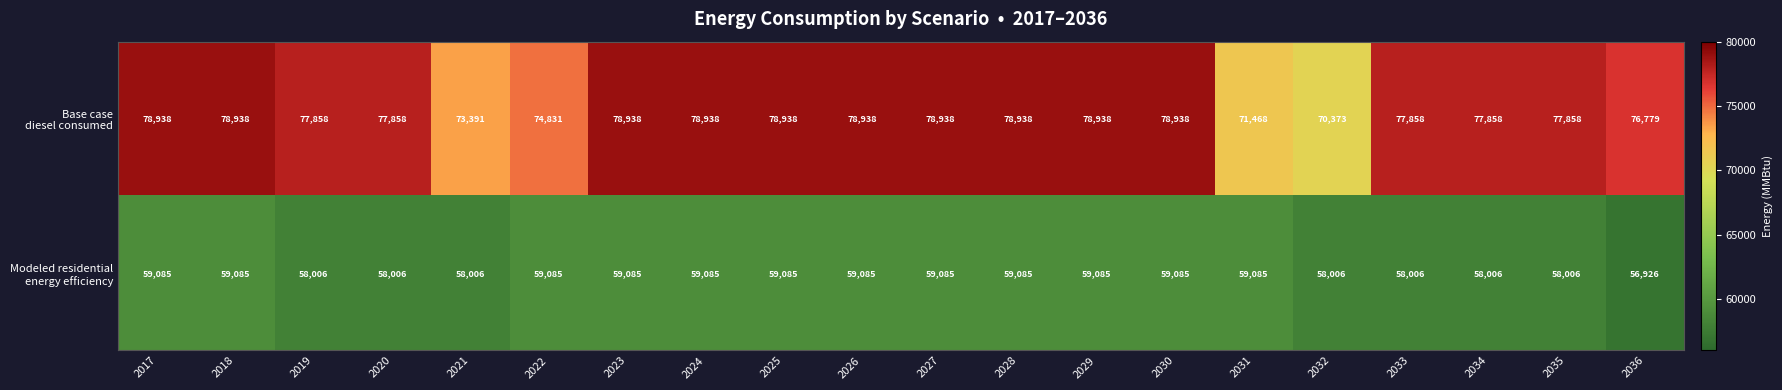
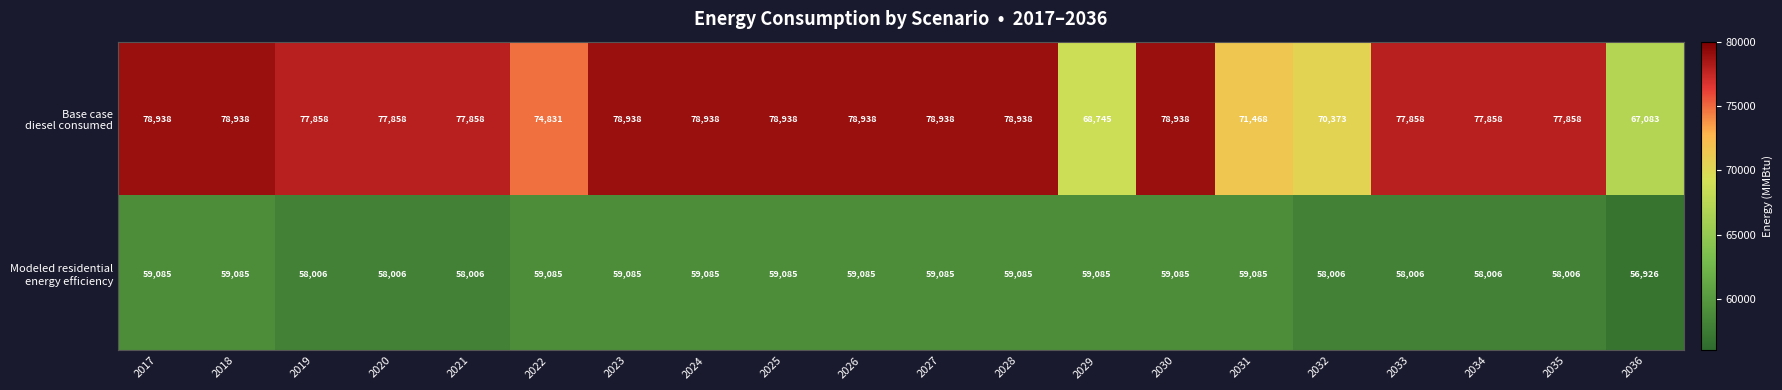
  {
    "Base case diesel consumed": {
      "2017": "78,938",
      "2018": "78,938",
      "2019": "77,858",
      "2020": "77,858",
-     "2021": "73,391",
+     "2021": "77,858",
      "2022": "74,831",
      "2023": "78,938",
      "2024": "78,938",
      "2025": "78,938",
      "2026": "78,938",
      "2027": "78,938",
      "2028": "78,938",
-     "2029": "78,938",
+     "2029": "68,745",
      "2030": "78,938",
      "2031": "71,468",
      "2032": "70,373",
      "2033": "77,858",
      "2034": "77,858",
      "2035": "77,858",
-     "2036": "76,779"
+     "2036": "67,083"
    },
    "Modeled residential energy efficiency": {
      "2017": "59,085",
      "2018": "59,085",
      "2019": "58,006",
      "2020": "58,006",
      "2021": "58,006",
      "2022": "59,085",
      "2023": "59,085",
      "2024": "59,085",
      "2025": "59,085",
      "2026": "59,085",
      "2027": "59,085",
      "2028": "59,085",
      "2029": "59,085",
      "2030": "59,085",
      "2031": "59,085",
      "2032": "58,006",
      "2033": "58,006",
      "2034": "58,006",
      "2035": "58,006",
      "2036": "56,926"
    }
  }
